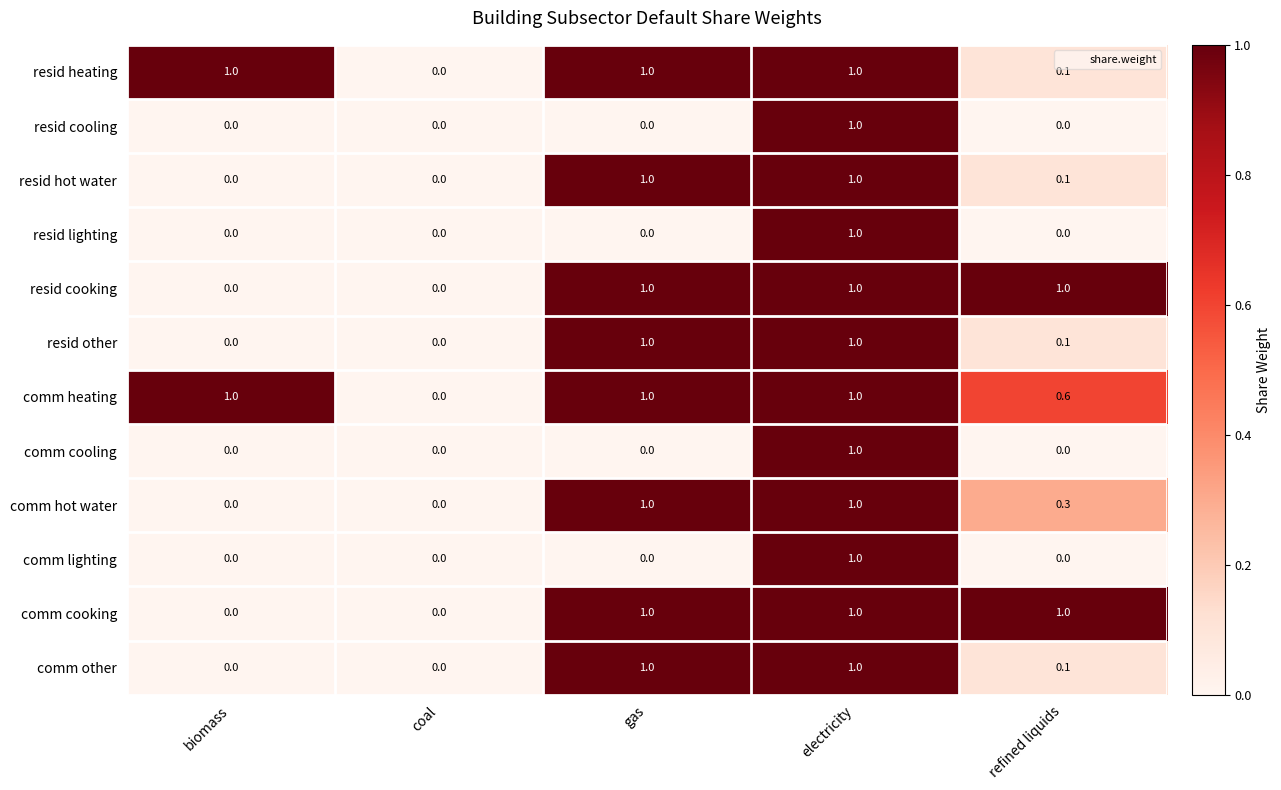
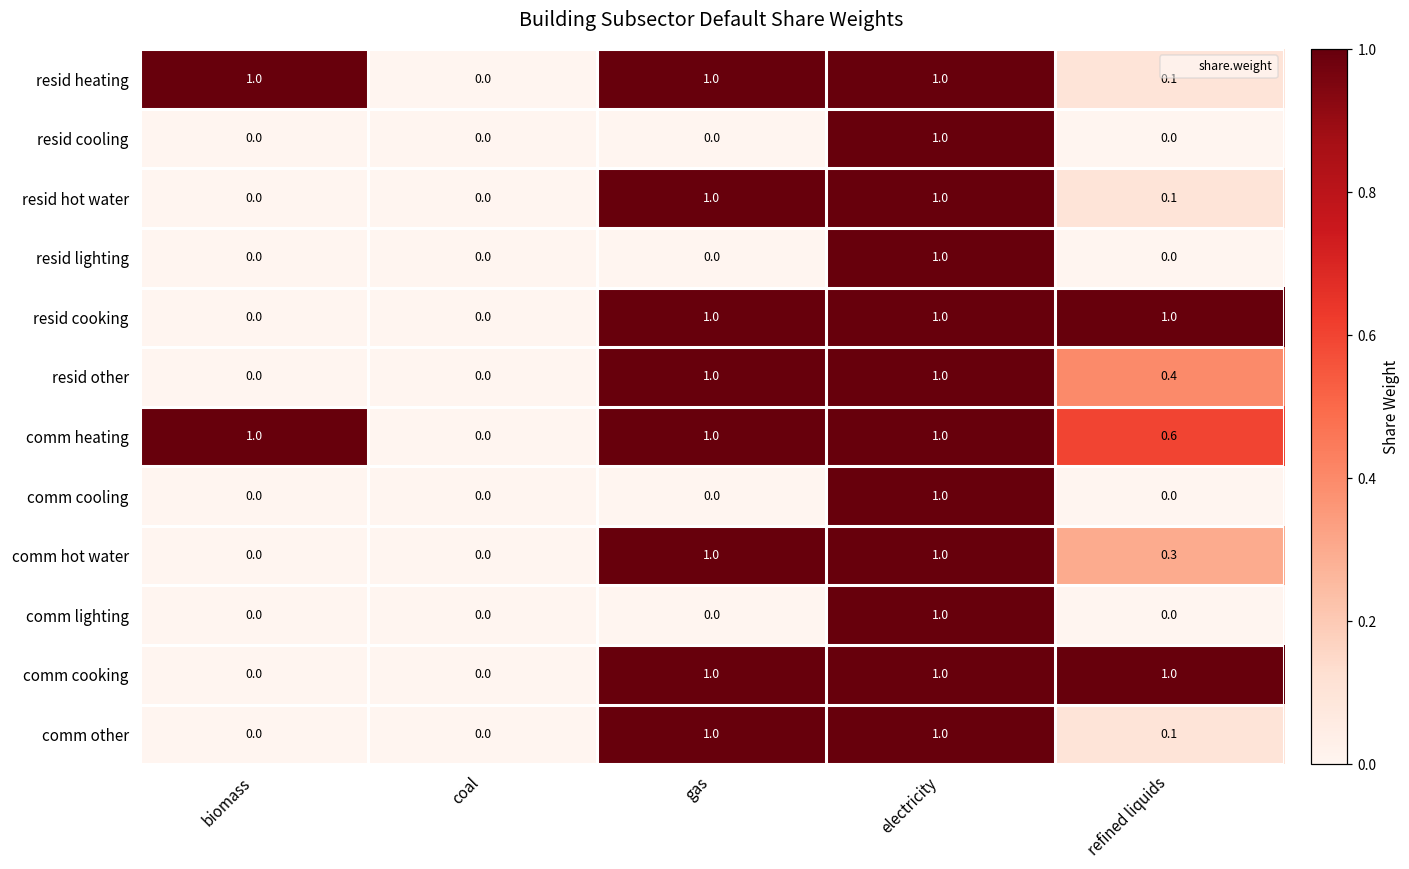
  {
    "resid heating": {
      "biomass": 1.0,
      "coal": 0.0,
      "gas": 1.0,
      "electricity": 1.0
    },
    "resid cooling": {
      "biomass": 0.0,
      "coal": 0.0,
      "gas": 0.0,
      "electricity": 1.0,
      "refined liquids": 0.0
    },
    "resid hot water": {
      "biomass": 0.0,
      "coal": 0.0,
      "gas": 1.0,
      "electricity": 1.0,
      "refined liquids": 0.1
    },
    "resid lighting": {
      "biomass": 0.0,
      "coal": 0.0,
      "gas": 0.0,
      "electricity": 1.0,
      "refined liquids": 0.0
    },
    "resid cooking": {
      "biomass": 0.0,
      "coal": 0.0,
      "gas": 1.0,
      "electricity": 1.0,
      "refined liquids": 1.0
    },
    "resid other": {
      "biomass": 0.0,
      "coal": 0.0,
      "gas": 1.0,
      "electricity": 1.0,
-     "refined liquids": 0.1
+     "refined liquids": 0.4
    },
    "comm heating": {
      "biomass": 1.0,
      "coal": 0.0,
      "gas": 1.0,
      "electricity": 1.0,
      "refined liquids": 0.6
    },
    "comm cooling": {
      "biomass": 0.0,
      "coal": 0.0,
      "gas": 0.0,
      "electricity": 1.0,
      "refined liquids": 0.0
    },
    "comm hot water": {
      "biomass": 0.0,
      "coal": 0.0,
      "gas": 1.0,
      "electricity": 1.0,
      "refined liquids": 0.3
    },
    "comm lighting": {
      "biomass": 0.0,
      "coal": 0.0,
      "gas": 0.0,
      "electricity": 1.0,
      "refined liquids": 0.0
    },
    "comm cooking": {
      "biomass": 0.0,
      "coal": 0.0,
      "gas": 1.0,
      "electricity": 1.0,
      "refined liquids": 1.0
    },
    "comm other": {
      "biomass": 0.0,
      "coal": 0.0,
      "gas": 1.0,
      "electricity": 1.0,
      "refined liquids": 0.1
    }
  }
